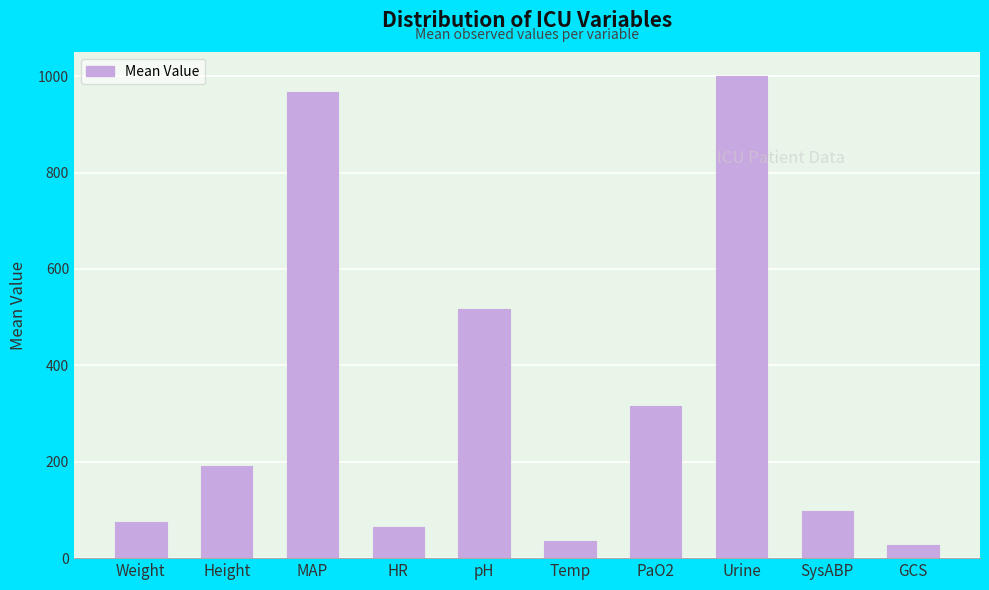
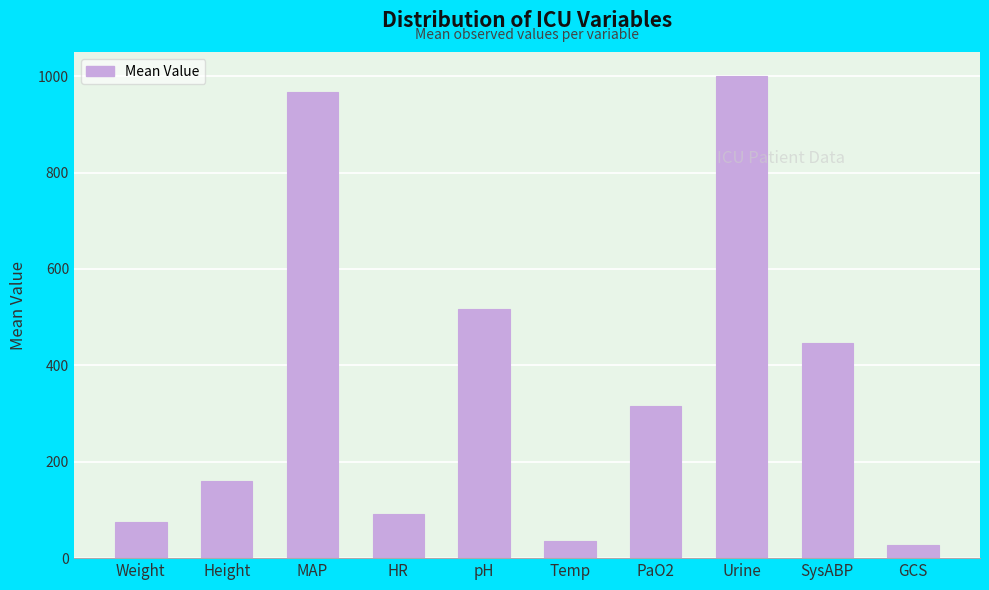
  {
    "Weight": 80,
-   "Height": 190,
+   "Height": 160,
    "MAP": 970,
-   "HR": 60,
+   "HR": 90,
    "pH": 520,
    "Temp": 40,
    "PaO2": 320,
    "Urine": 1000,
-   "SysABP": 100,
+   "SysABP": 450,
    "GCS": 30
  }
